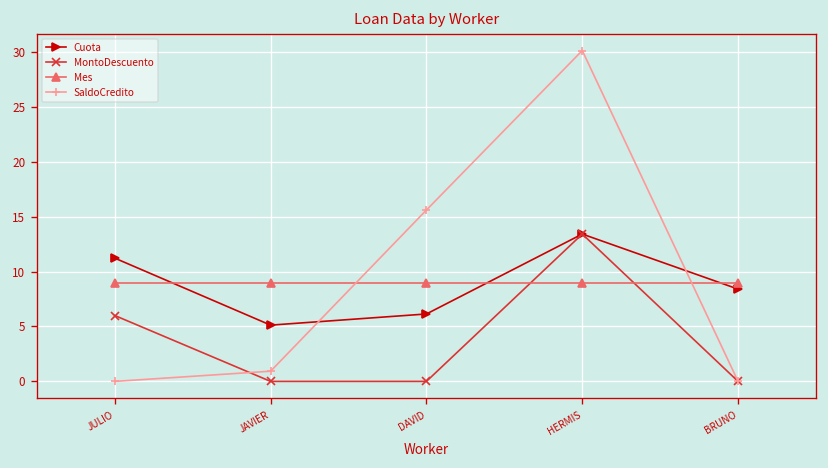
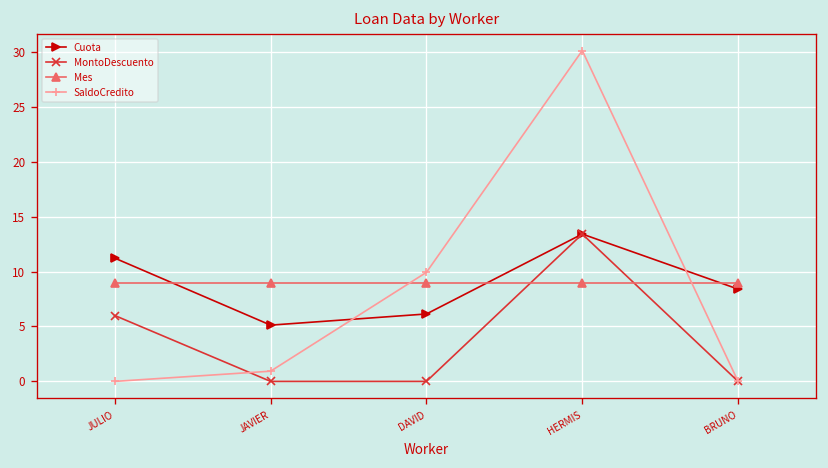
  {
    "Cuota": {
      "JULIO": 11,
      "JAVIER": 5,
      "DAVID": 6,
      "BRUNO": 8
    },
    "MontoDescuento": {
      "JULIO": 6,
      "JAVIER": 0,
      "DAVID": 0
    },
    "Mes": {
      "JULIO": 9,
      "JAVIER": 9,
      "DAVID": 9,
      "HERMIS": 9,
      "BRUNO": 9
    },
    "SaldoCredito": {
      "JULIO": 0,
      "JAVIER": 1,
-     "DAVID": 16,
+     "DAVID": 10,
      "HERMIS": 30
    }
  }
